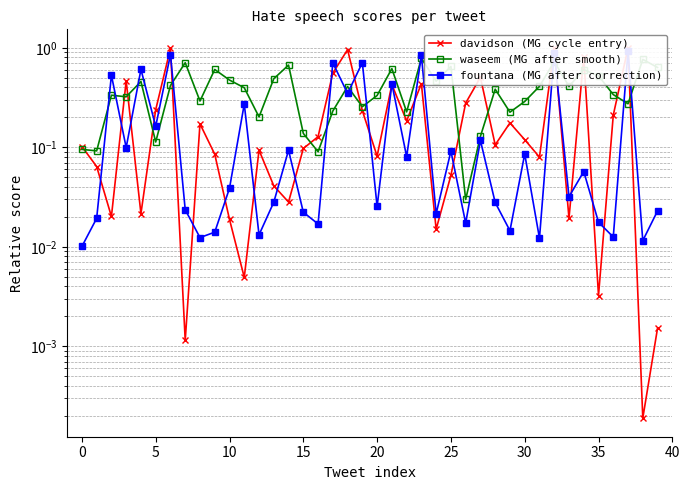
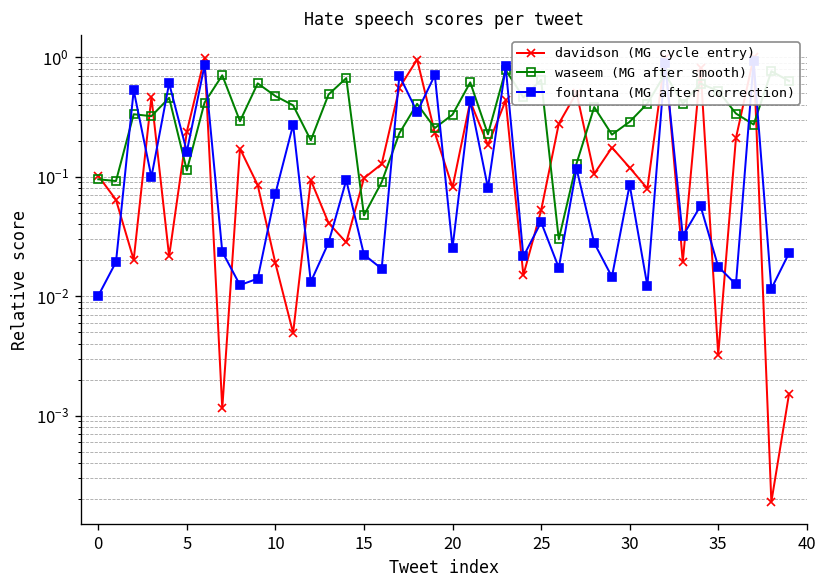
  {
    "davidson (MG cycle entry)": {
      "0": 0.10,
      "5": 0.24,
      "10": 0.019,
      "15": 0.10,
      "20": 0.08,
      "25": 0.05,
      "30": 0.12,
      "35": 0.0032
    },
    "waseem (MG after smooth)": {
      "0": 0.10,
      "5": 0.11,
      "10": 0.5,
-     "15": 0.14,
+     "15": 0.05,
      "20": 0.33,
      "30": 0.29
    },
    "fountana (MG after correction)": {
      "0": 0.010,
      "5": 0.16,
-     "10": 0.039,
+     "10": 0.07,
      "15": 0.022,
      "20": 0.025,
-     "25": 0.09,
+     "25": 0.042,
      "30": 0.09,
      "35": 0.018
    }
  }
